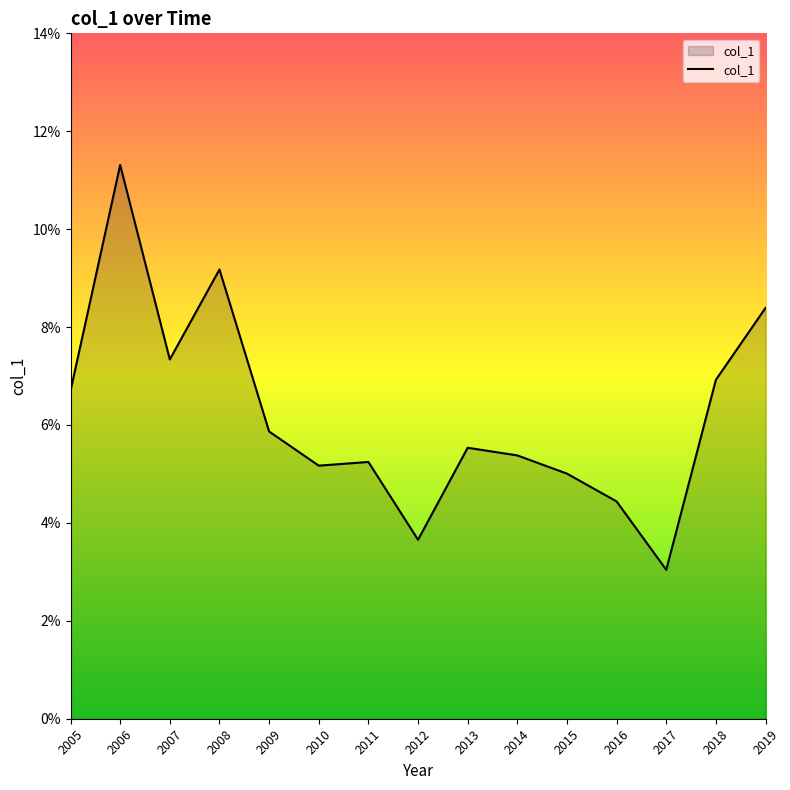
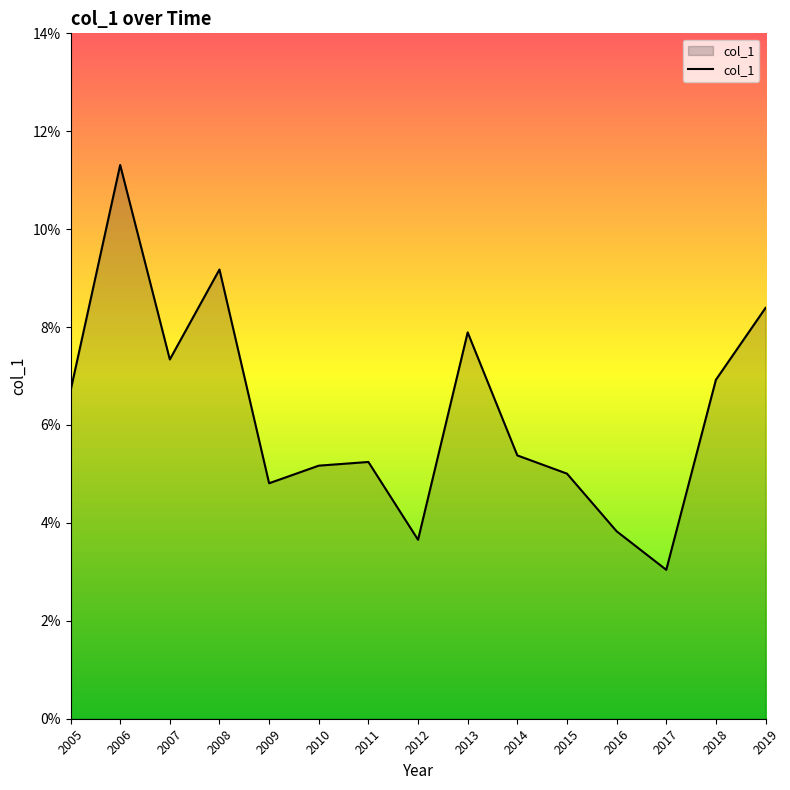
  {
    "2005": "6.7%",
    "2006": "11.3%",
    "2007": "7.3%",
    "2008": "9.2%",
-   "2009": "5.9%",
+   "2009": "4.8%",
    "2010": "5.2%",
    "2011": "5.2%",
    "2012": "3.7%",
-   "2013": "5.5%",
+   "2013": "7.9%",
    "2014": "5.4%",
    "2015": "5.0%",
-   "2016": "4.4%",
+   "2016": "3.8%",
    "2017": "3.0%",
    "2018": "6.9%",
    "2019": "8.4%"
  }
